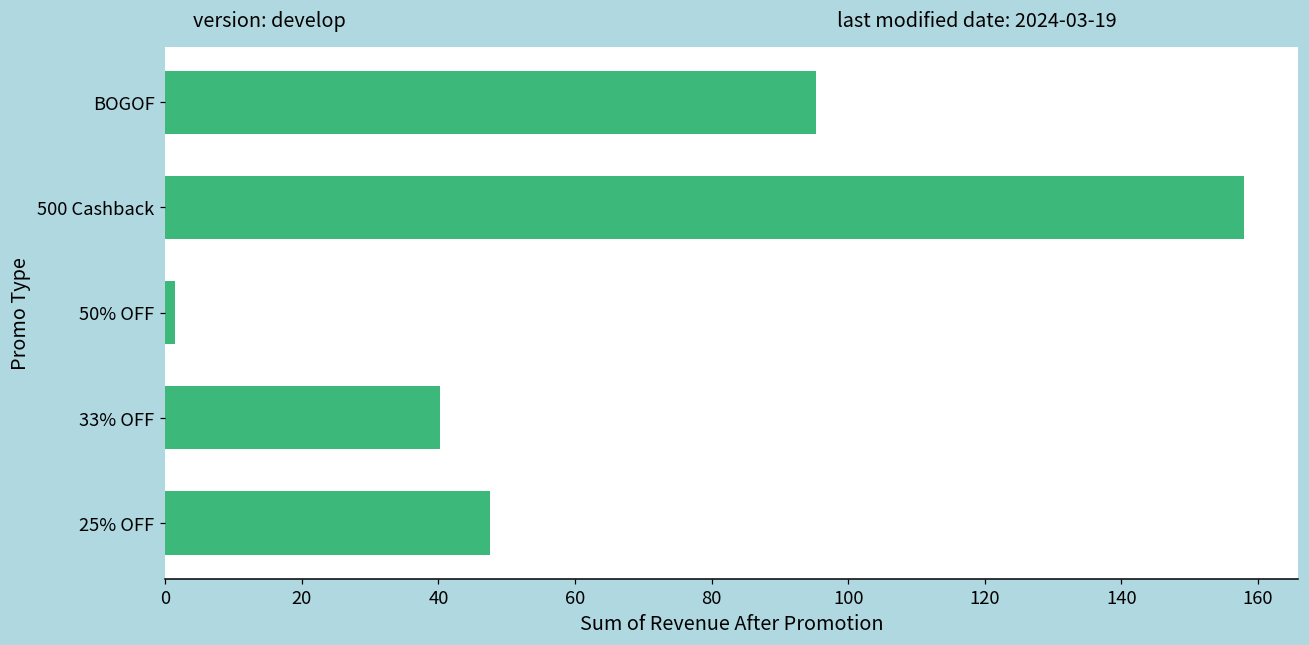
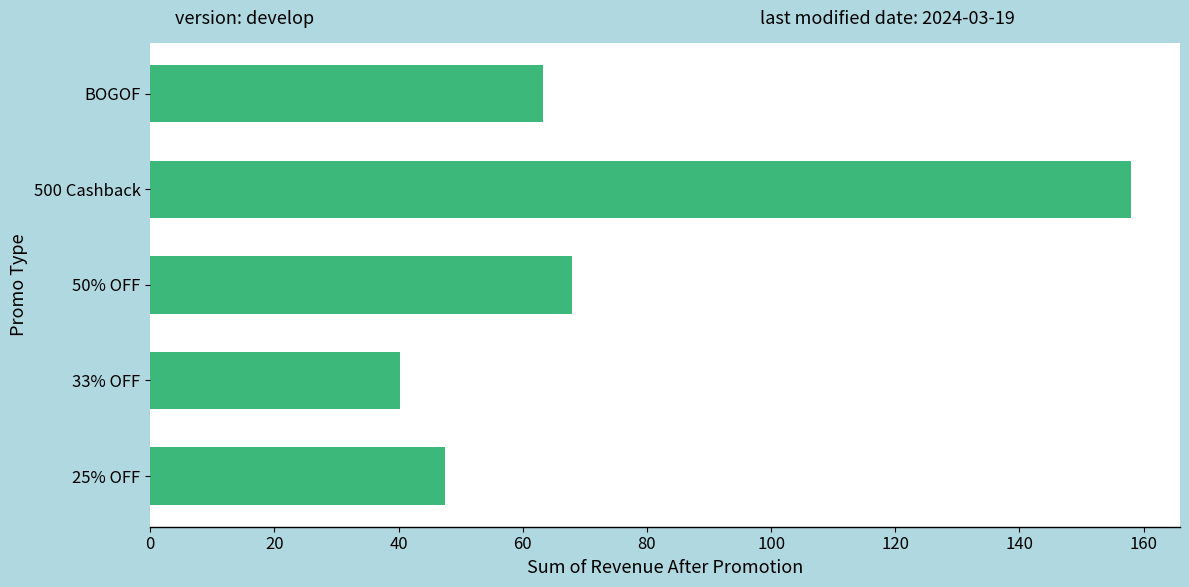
  {
-   "BOGOF": 95,
+   "BOGOF": 63,
    "500 Cashback": 158,
-   "50% OFF": 1,
+   "50% OFF": 68,
    "33% OFF": 40,
    "25% OFF": 48
  }
